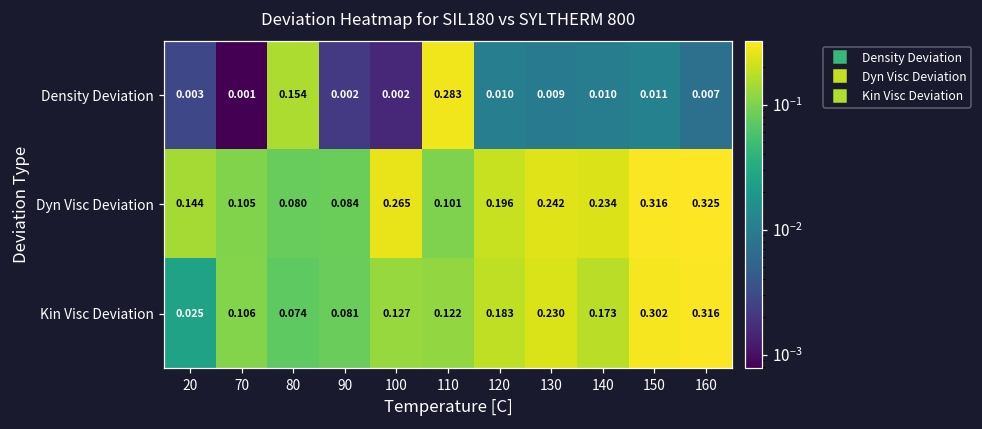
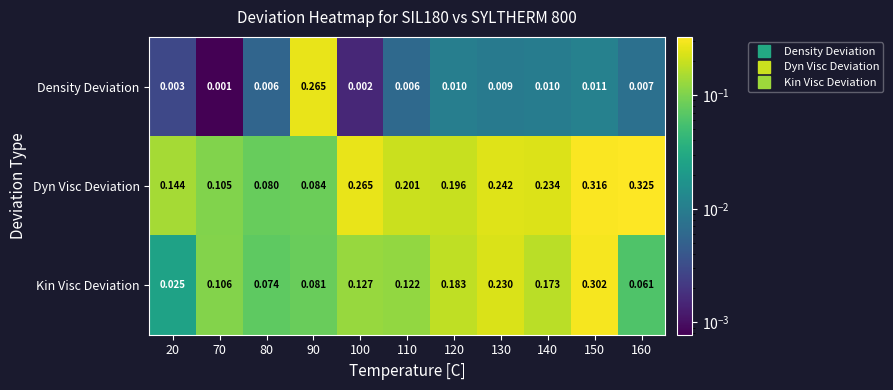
  {
    "Density Deviation": {
      "20": 0.003,
      "70": 0.001,
-     "80": 0.154,
-     "90": 0.002,
+     "80": 0.006,
+     "90": 0.265,
      "100": 0.002,
-     "110": 0.283,
+     "110": 0.006,
      "120": 0.010,
      "130": 0.009,
      "140": 0.010,
      "150": 0.011,
      "160": 0.007
    },
    "Dyn Visc Deviation": {
      "20": 0.144,
      "70": 0.105,
      "80": 0.080,
      "90": 0.084,
      "100": 0.265,
-     "110": 0.101,
+     "110": 0.201,
      "120": 0.196,
      "130": 0.242,
      "140": 0.234,
      "150": 0.316,
      "160": 0.325
    },
    "Kin Visc Deviation": {
      "20": 0.025,
      "70": 0.106,
      "80": 0.074,
      "90": 0.081,
      "100": 0.127,
      "110": 0.122,
      "120": 0.183,
      "130": 0.230,
      "140": 0.173,
      "150": 0.302,
-     "160": 0.316
+     "160": 0.061
    }
  }
